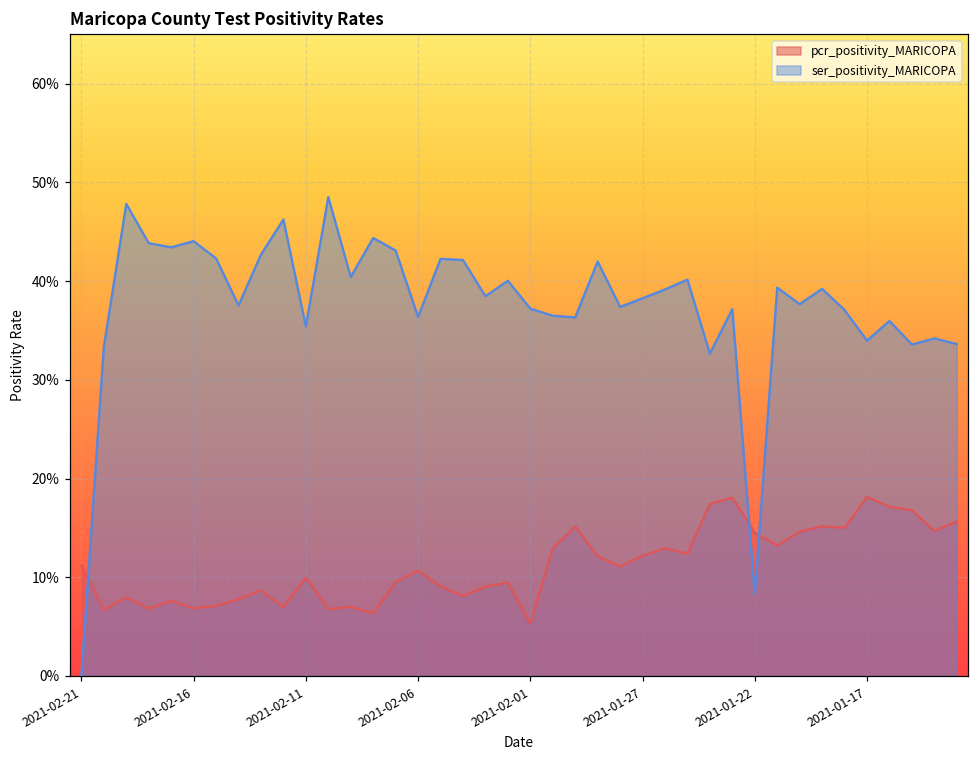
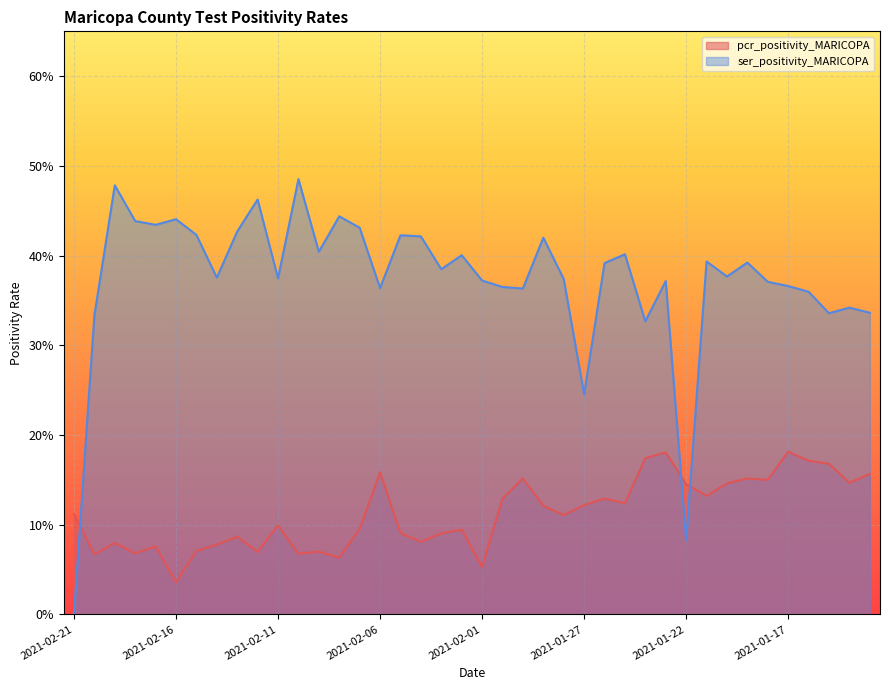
  {
    "pcr_positivity_MARICOPA": {
      "2021-02-21": "11%",
-     "2021-02-16": "7%",
+     "2021-02-16": "4%",
      "2021-02-11": "10%",
-     "2021-02-06": "11%",
+     "2021-02-06": "16%",
      "2021-02-01": "5%",
      "2021-01-27": "12%",
      "2021-01-22": "15%",
      "2021-01-17": "18%"
    },
    "ser_positivity_MARICOPA": {
      "2021-02-21": "0%",
      "2021-02-16": "44%",
-     "2021-02-11": "35%",
+     "2021-02-11": "37%",
      "2021-02-06": "36%",
      "2021-02-01": "37%",
-     "2021-01-27": "38%",
+     "2021-01-27": "25%",
      "2021-01-22": "8%",
-     "2021-01-17": "34%"
+     "2021-01-17": "37%"
    }
  }
